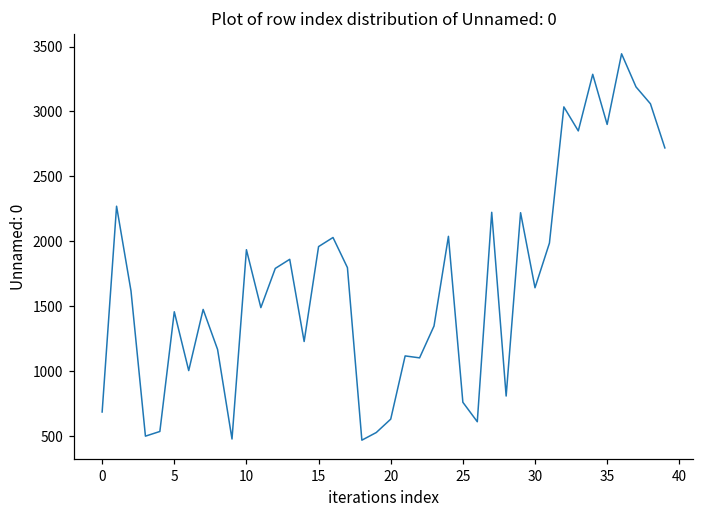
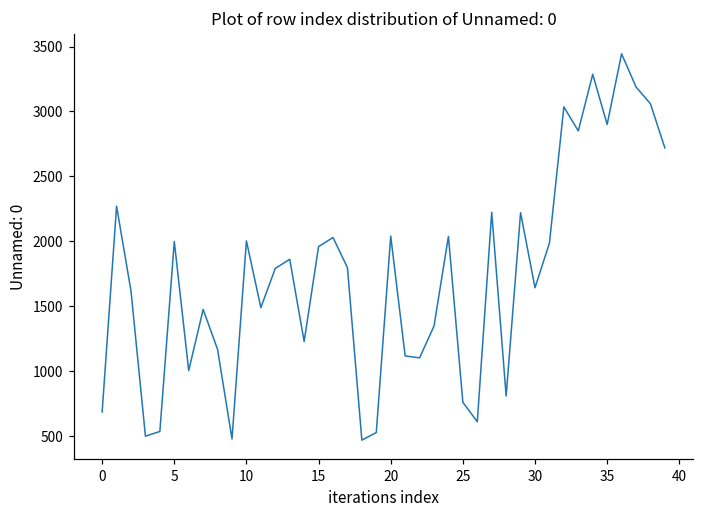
  {
    "0": 690,
-   "5": 1460,
-   "10": 1940,
+   "5": 2000,
+   "10": 2000,
    "15": 1960,
-   "20": 630,
+   "20": 2040,
    "25": 760,
    "30": 1640,
    "35": 2900
  }
